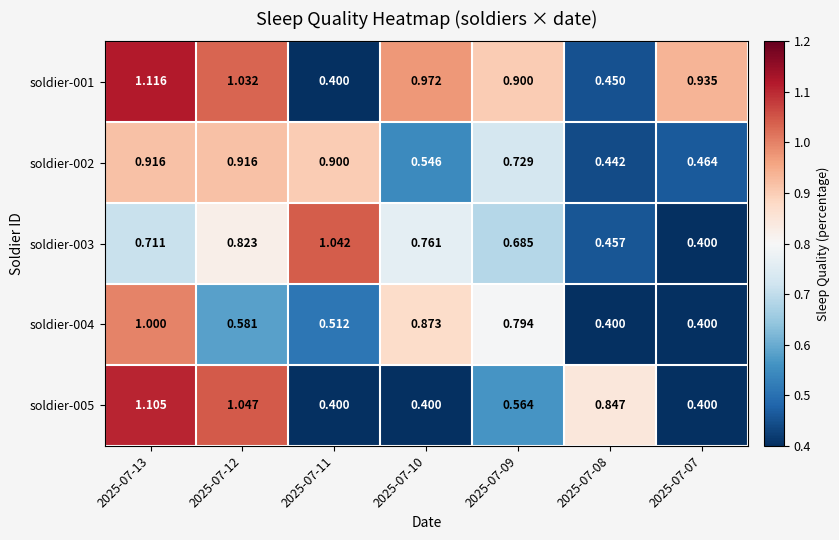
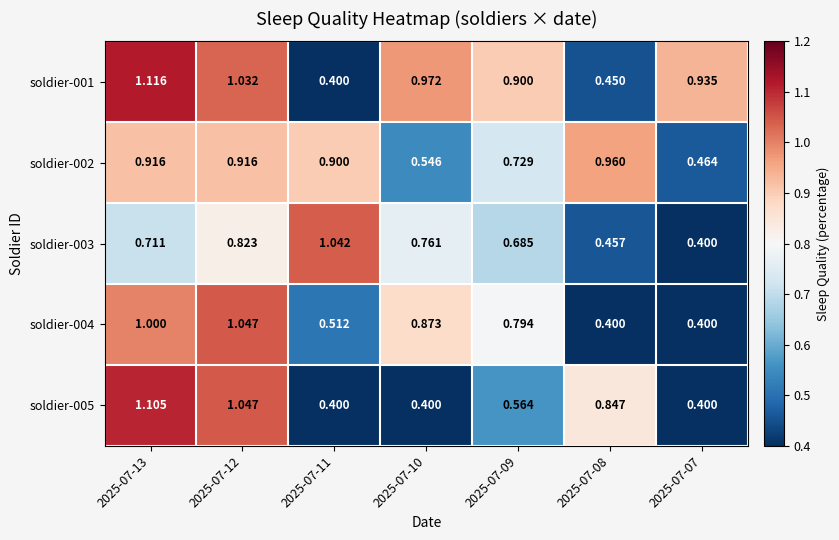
  {
    "soldier-001": {
      "2025-07-13": 1.116,
      "2025-07-12": 1.032,
      "2025-07-11": 0.400,
      "2025-07-10": 0.972,
      "2025-07-09": 0.900,
      "2025-07-08": 0.450,
      "2025-07-07": 0.935
    },
    "soldier-002": {
      "2025-07-13": 0.916,
      "2025-07-12": 0.916,
      "2025-07-11": 0.900,
      "2025-07-10": 0.546,
      "2025-07-09": 0.729,
-     "2025-07-08": 0.442,
+     "2025-07-08": 0.960,
      "2025-07-07": 0.464
    },
    "soldier-003": {
      "2025-07-13": 0.711,
      "2025-07-12": 0.823,
      "2025-07-11": 1.042,
      "2025-07-10": 0.761,
      "2025-07-09": 0.685,
      "2025-07-08": 0.457,
      "2025-07-07": 0.400
    },
    "soldier-004": {
      "2025-07-13": 1.000,
-     "2025-07-12": 0.581,
+     "2025-07-12": 1.047,
      "2025-07-11": 0.512,
      "2025-07-10": 0.873,
      "2025-07-09": 0.794,
      "2025-07-08": 0.400,
      "2025-07-07": 0.400
    },
    "soldier-005": {
      "2025-07-13": 1.105,
      "2025-07-12": 1.047,
      "2025-07-11": 0.400,
      "2025-07-10": 0.400,
      "2025-07-09": 0.564,
      "2025-07-08": 0.847,
      "2025-07-07": 0.400
    }
  }
